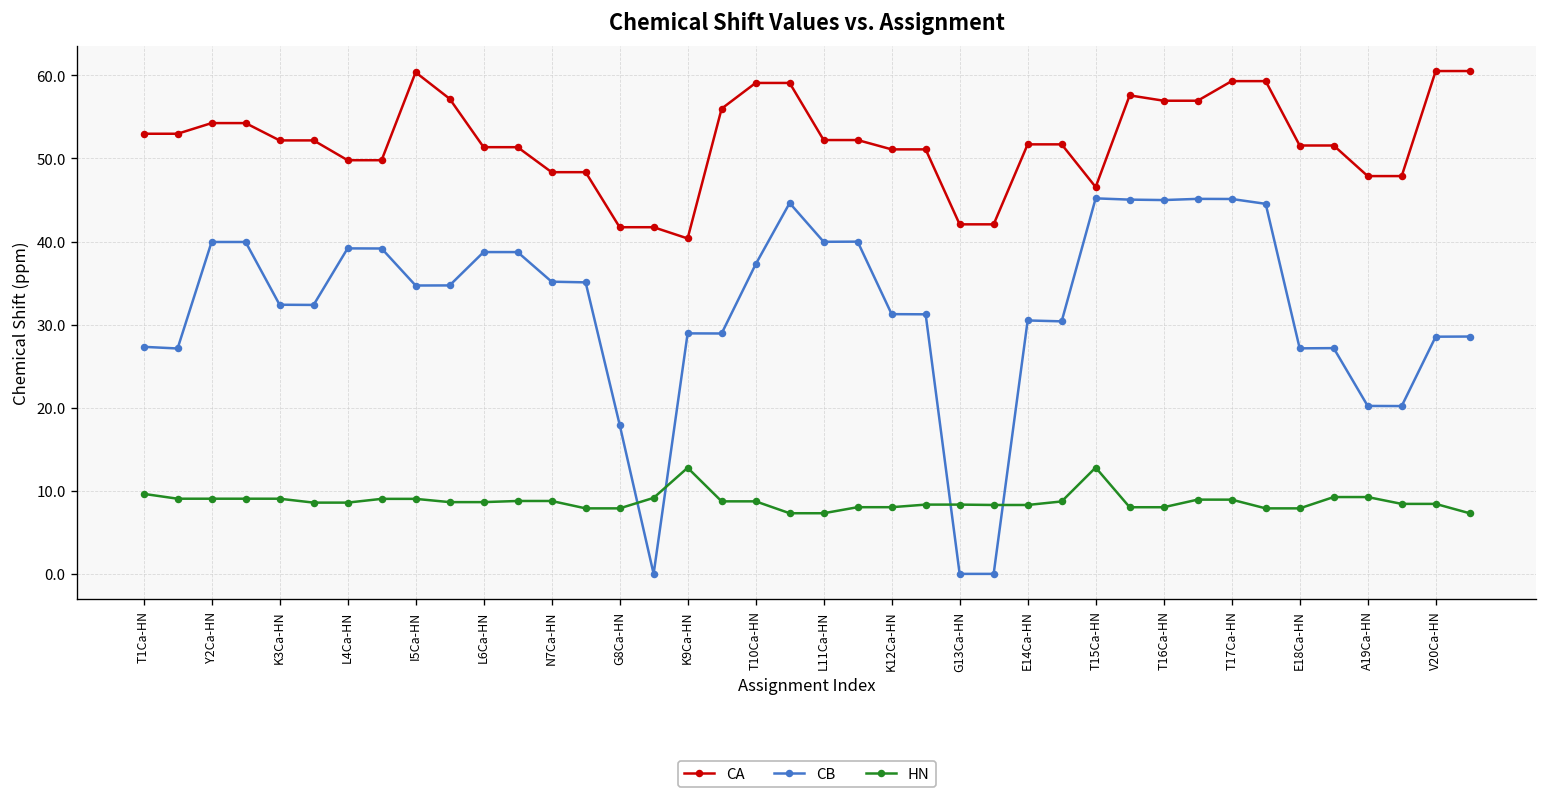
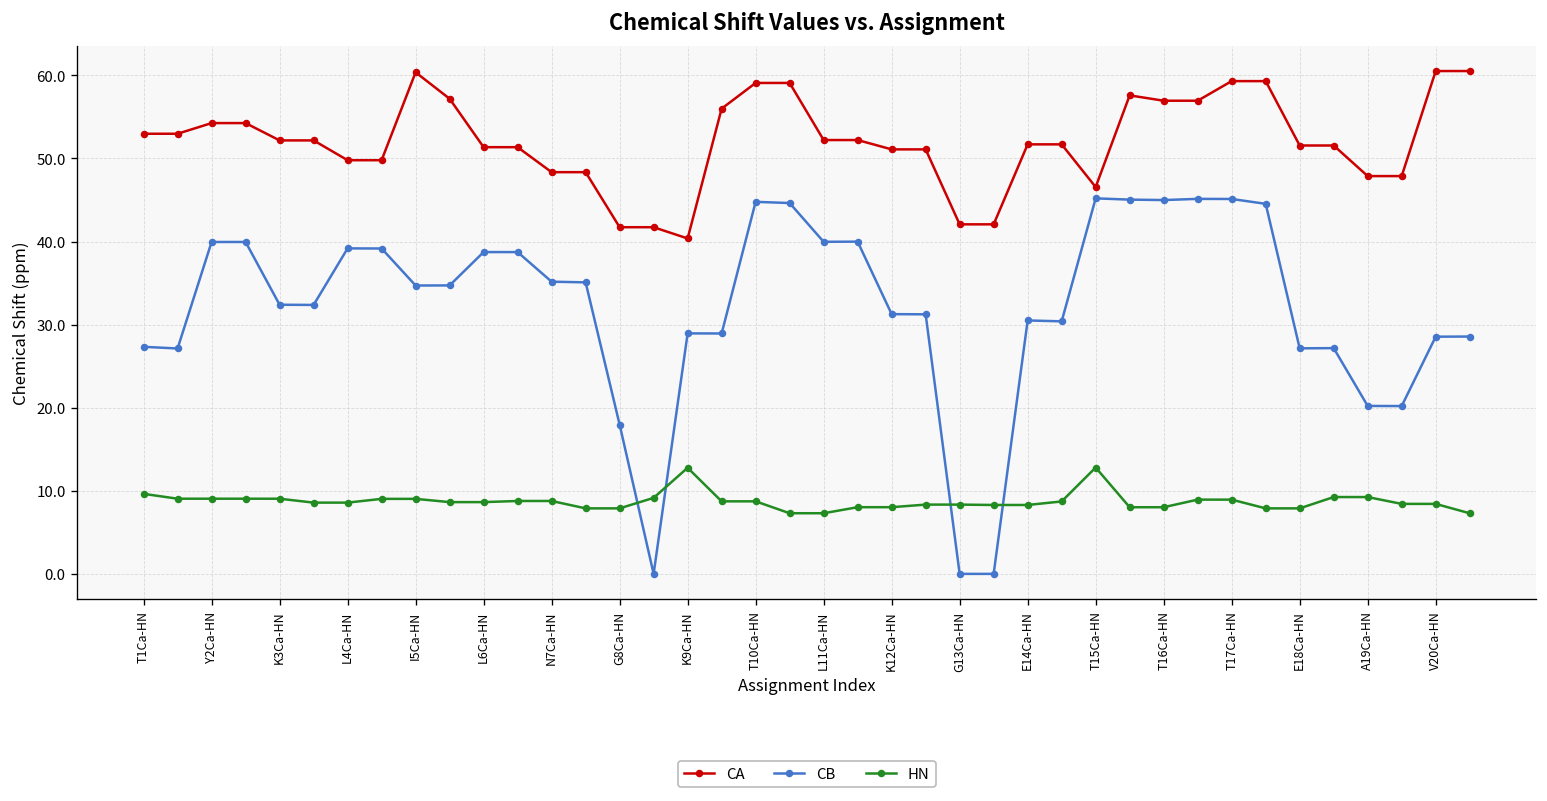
  {
    "CA": {
      "T1Ca-HN": 53,
      "Y2Ca-HN": 54,
      "K3Ca-HN": 52,
      "L4Ca-HN": 50,
      "I5Ca-HN": 60,
      "L6Ca-HN": 51,
      "N7Ca-HN": 48,
      "G8Ca-HN": 42,
      "K9Ca-HN": 40,
      "T10Ca-HN": 59,
      "L11Ca-HN": 52,
      "K12Ca-HN": 51,
      "G13Ca-HN": 42,
      "E14Ca-HN": 52,
      "T15Ca-HN": 47,
      "T16Ca-HN": 57,
      "T17Ca-HN": 59,
      "E18Ca-HN": 52,
      "A19Ca-HN": 48,
      "V20Ca-HN": 61
    },
    "CB": {
      "T1Ca-HN": 27,
      "Y2Ca-HN": 40,
      "K3Ca-HN": 32,
      "L4Ca-HN": 39,
      "I5Ca-HN": 35,
      "L6Ca-HN": 39,
      "N7Ca-HN": 35,
      "G8Ca-HN": 18,
      "K9Ca-HN": 29,
-     "T10Ca-HN": 37,
+     "T10Ca-HN": 45,
      "L11Ca-HN": 40,
      "K12Ca-HN": 31,
      "G13Ca-HN": 0,
      "E14Ca-HN": 31,
      "T15Ca-HN": 45,
      "T16Ca-HN": 45,
      "T17Ca-HN": 45,
      "E18Ca-HN": 27,
      "A19Ca-HN": 20,
      "V20Ca-HN": 29
    },
    "HN": {
      "T1Ca-HN": 10,
      "Y2Ca-HN": 9,
      "K3Ca-HN": 9,
      "L4Ca-HN": 9,
      "I5Ca-HN": 9,
      "L6Ca-HN": 9,
      "N7Ca-HN": 9,
      "G8Ca-HN": 8,
      "K9Ca-HN": 13,
      "T10Ca-HN": 9,
      "L11Ca-HN": 7,
      "K12Ca-HN": 8,
      "G13Ca-HN": 8,
      "E14Ca-HN": 8,
      "T15Ca-HN": 13,
      "T16Ca-HN": 8,
      "T17Ca-HN": 9,
      "E18Ca-HN": 8,
      "A19Ca-HN": 9,
      "V20Ca-HN": 8
    }
  }
